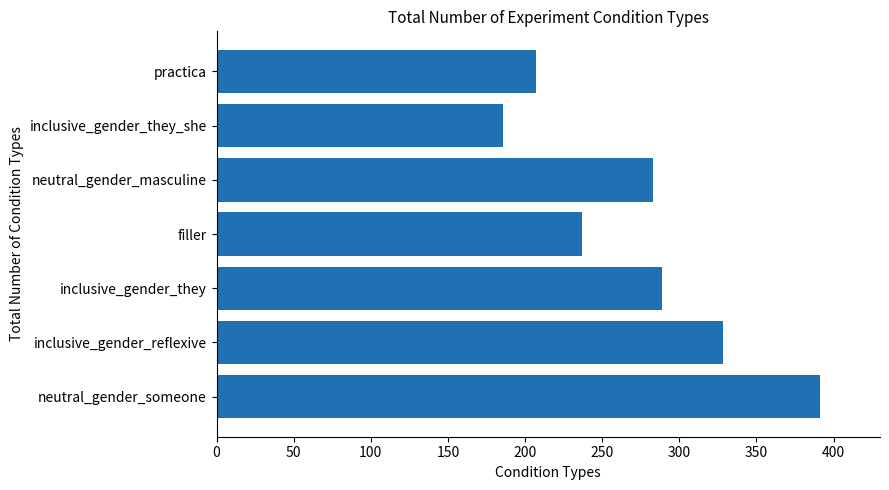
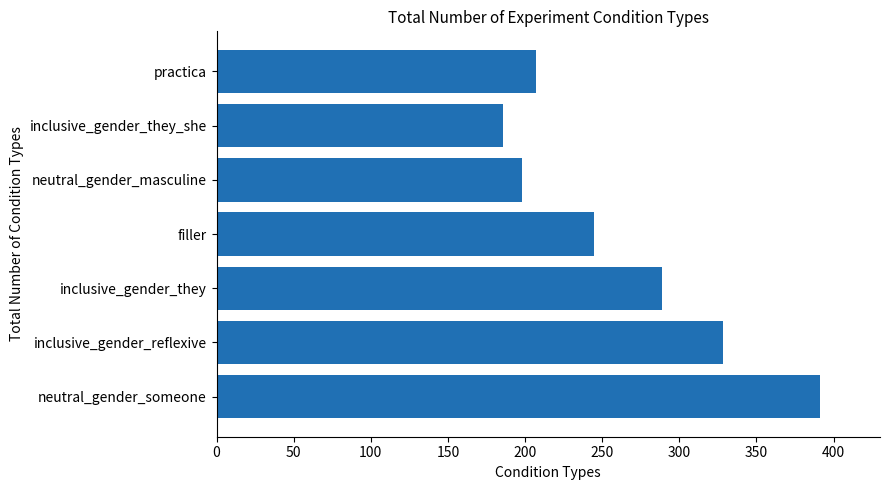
  {
    "practica": 207,
    "inclusive_gender_they_she": 186,
-   "neutral_gender_masculine": 283,
-   "filler": 237,
+   "neutral_gender_masculine": 198,
+   "filler": 245,
    "inclusive_gender_they": 289,
    "inclusive_gender_reflexive": 328,
    "neutral_gender_someone": 391
  }
